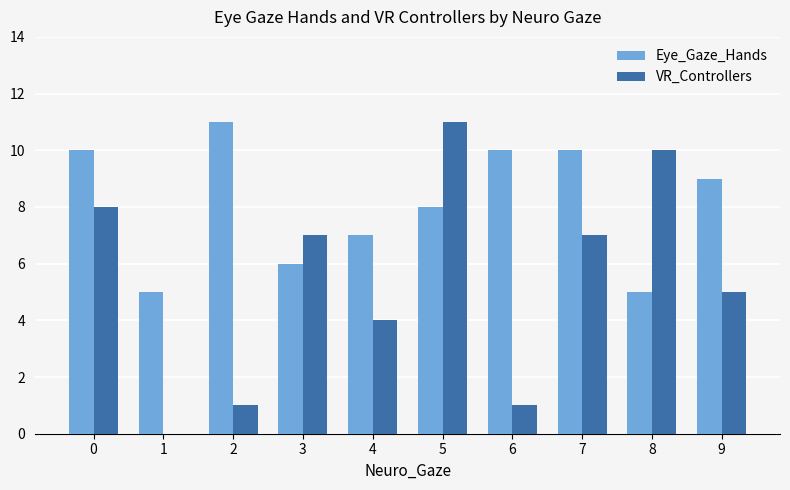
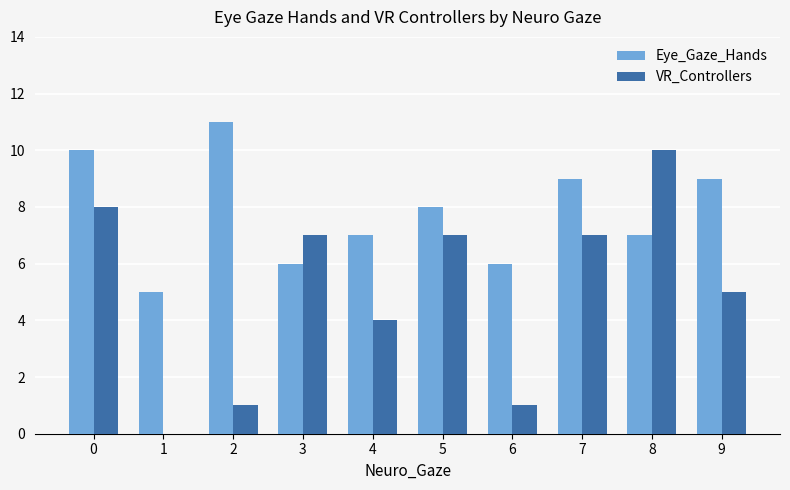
  {
    "Eye_Gaze_Hands": {
      "0": 10,
      "1": 5,
      "2": 11,
      "3": 6,
      "4": 7,
      "5": 8,
-     "6": 10,
-     "7": 10,
-     "8": 5,
+     "6": 6,
+     "7": 9,
+     "8": 7,
      "9": 9
    },
    "VR_Controllers": {
      "0": 8,
      "1": 0,
      "2": 1,
      "3": 7,
      "4": 4,
-     "5": 11,
+     "5": 7,
      "6": 1,
      "7": 7,
      "8": 10,
      "9": 5
    }
  }
